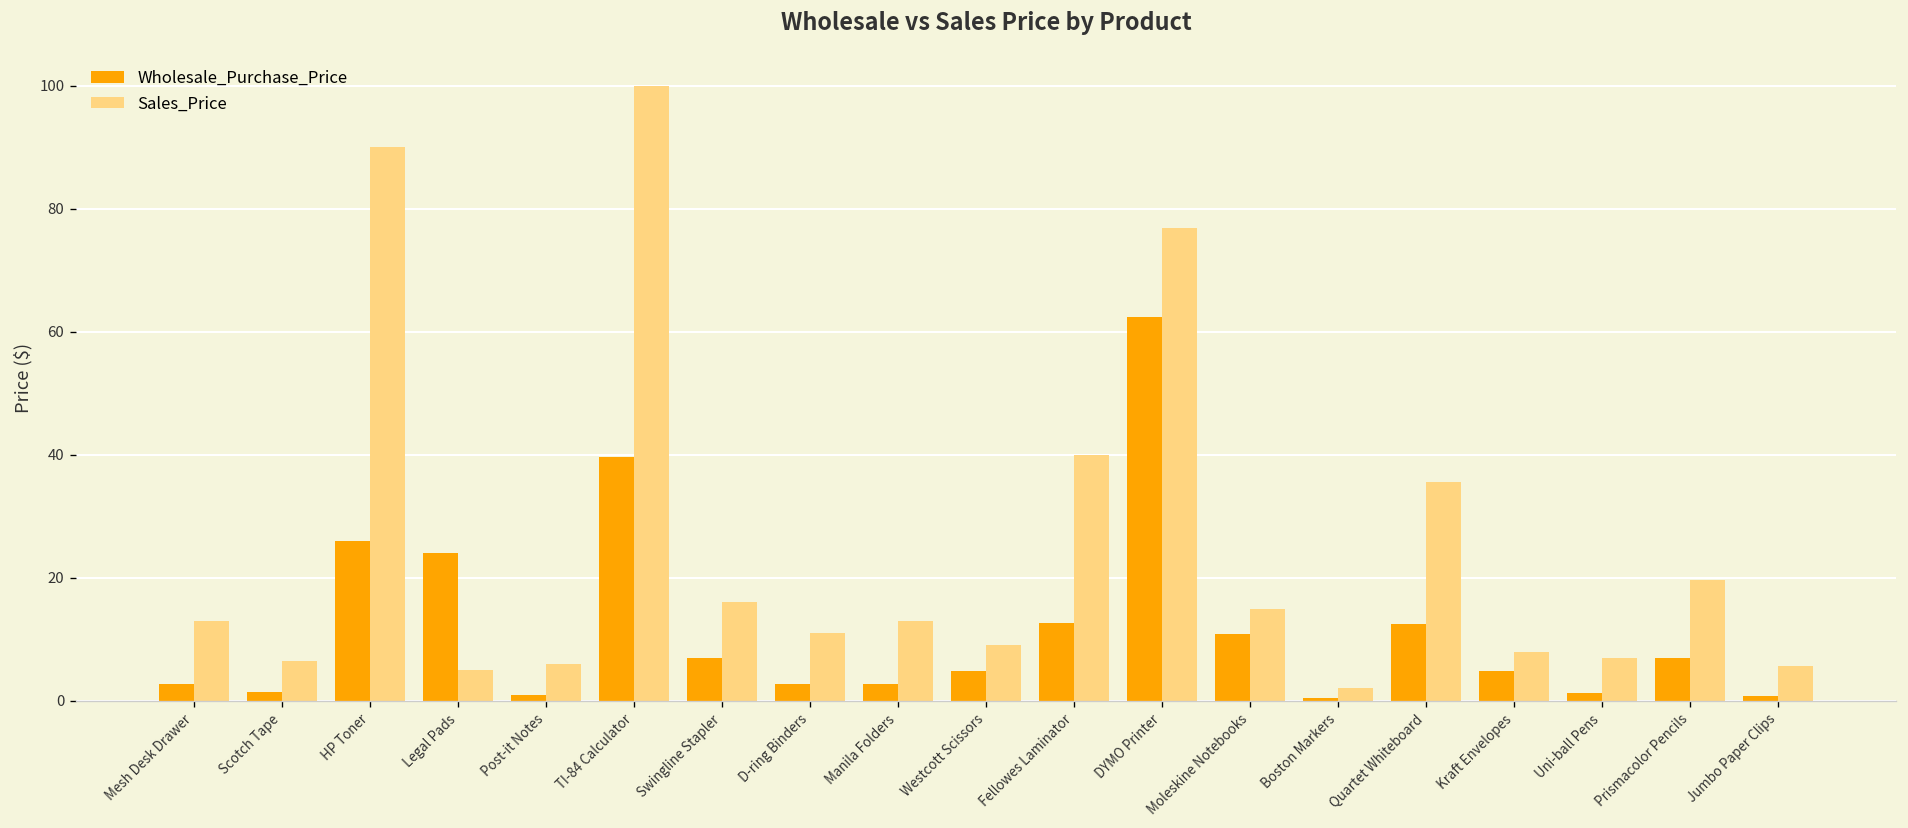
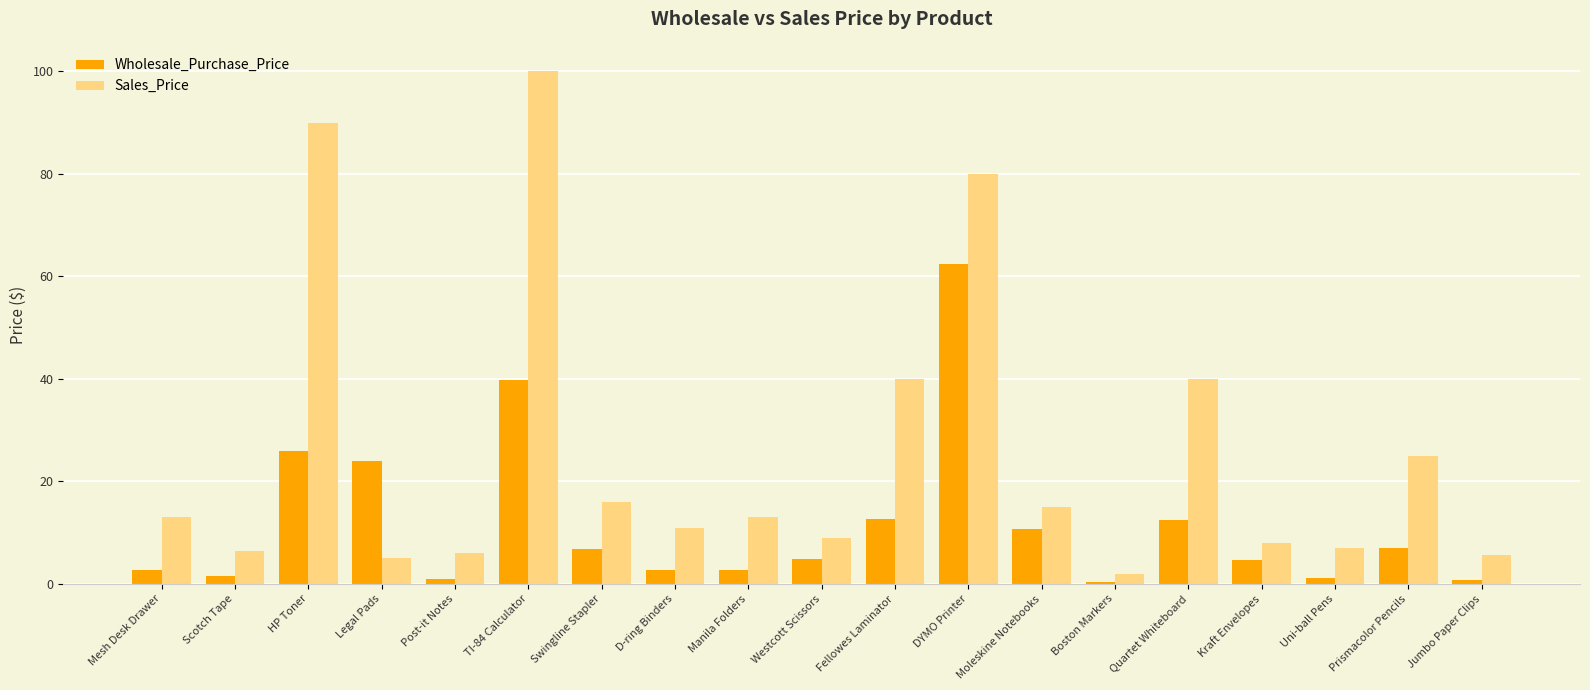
  {
    "Wholesale_Purchase_Price": {
      "Mesh Desk Drawer": 3,
      "Scotch Tape": 1,
      "HP Toner": 26,
      "Legal Pads": 24,
      "Post-it Notes": 1,
      "TI-84 Calculator": 40,
      "Swingline Stapler": 7,
      "D-ring Binders": 3,
      "Manila Folders": 3,
      "Westcott Scissors": 5,
      "Fellowes Laminator": 13,
      "DYMO Printer": 62,
      "Moleskine Notebooks": 11,
      "Quartet Whiteboard": 12,
      "Kraft Envelopes": 5,
      "Uni-ball Pens": 1,
      "Prismacolor Pencils": 7,
      "Jumbo Paper Clips": 1
    },
    "Sales_Price": {
      "Mesh Desk Drawer": 13,
      "Scotch Tape": 6,
      "HP Toner": 90,
      "Legal Pads": 5,
      "Post-it Notes": 6,
      "TI-84 Calculator": 100,
      "Swingline Stapler": 16,
      "D-ring Binders": 11,
      "Manila Folders": 13,
      "Westcott Scissors": 9,
      "Fellowes Laminator": 40,
-     "DYMO Printer": 77,
+     "DYMO Printer": 80,
      "Moleskine Notebooks": 15,
      "Boston Markers": 2,
-     "Quartet Whiteboard": 36,
+     "Quartet Whiteboard": 40,
      "Kraft Envelopes": 8,
      "Uni-ball Pens": 7,
-     "Prismacolor Pencils": 20,
+     "Prismacolor Pencils": 25,
      "Jumbo Paper Clips": 6
    }
  }
